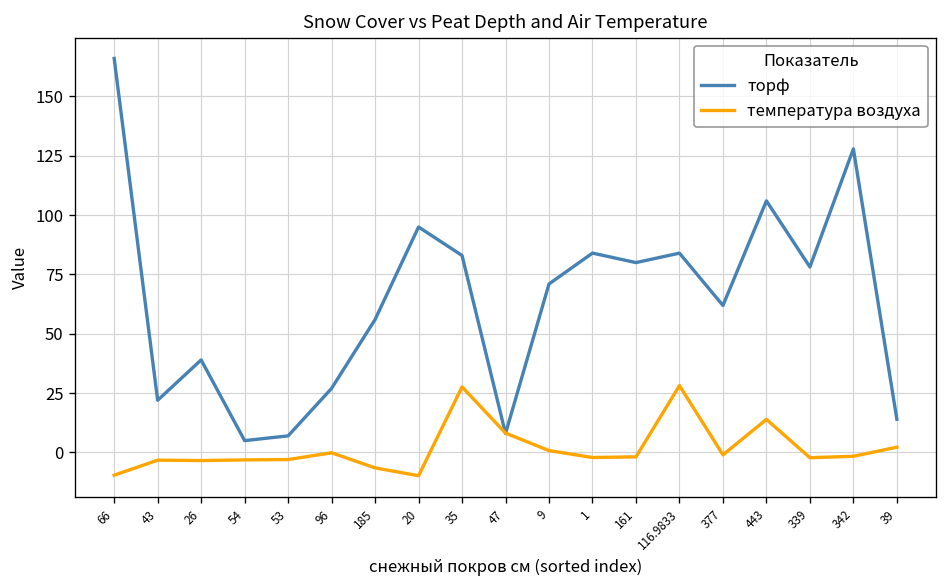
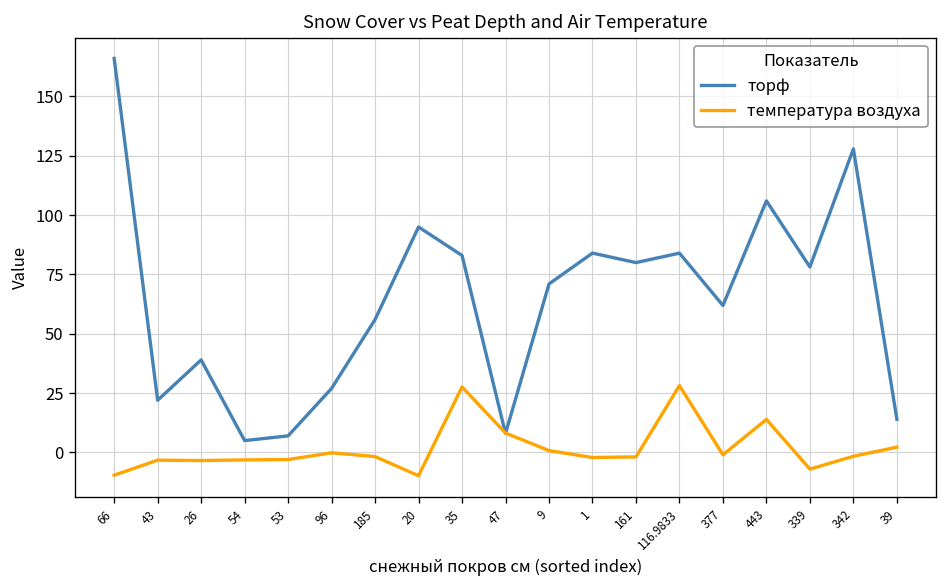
  {
    "торф": {
      "66": 166,
      "43": 22,
      "26": 39,
      "54": 5,
      "53": 7,
      "96": 27,
      "185": 56,
      "20": 95,
      "35": 83,
      "9": 71,
      "1": 84,
      "161": 80,
      "116.9833": 84,
      "377": 62,
      "443": 106,
      "339": 78,
      "342": 128,
      "39": 14
    },
    "температура воздуха": {
      "66": -10,
      "43": -3,
      "26": -3,
      "54": -3,
      "53": -3,
      "96": 0,
-     "185": -6,
+     "185": -2,
      "20": -10,
      "35": 28,
      "9": 1,
      "1": -2,
      "161": -2,
      "116.9833": 28,
      "377": -1,
      "443": 14,
-     "339": -2,
+     "339": -7,
      "342": -2,
      "39": 2
    }
  }
